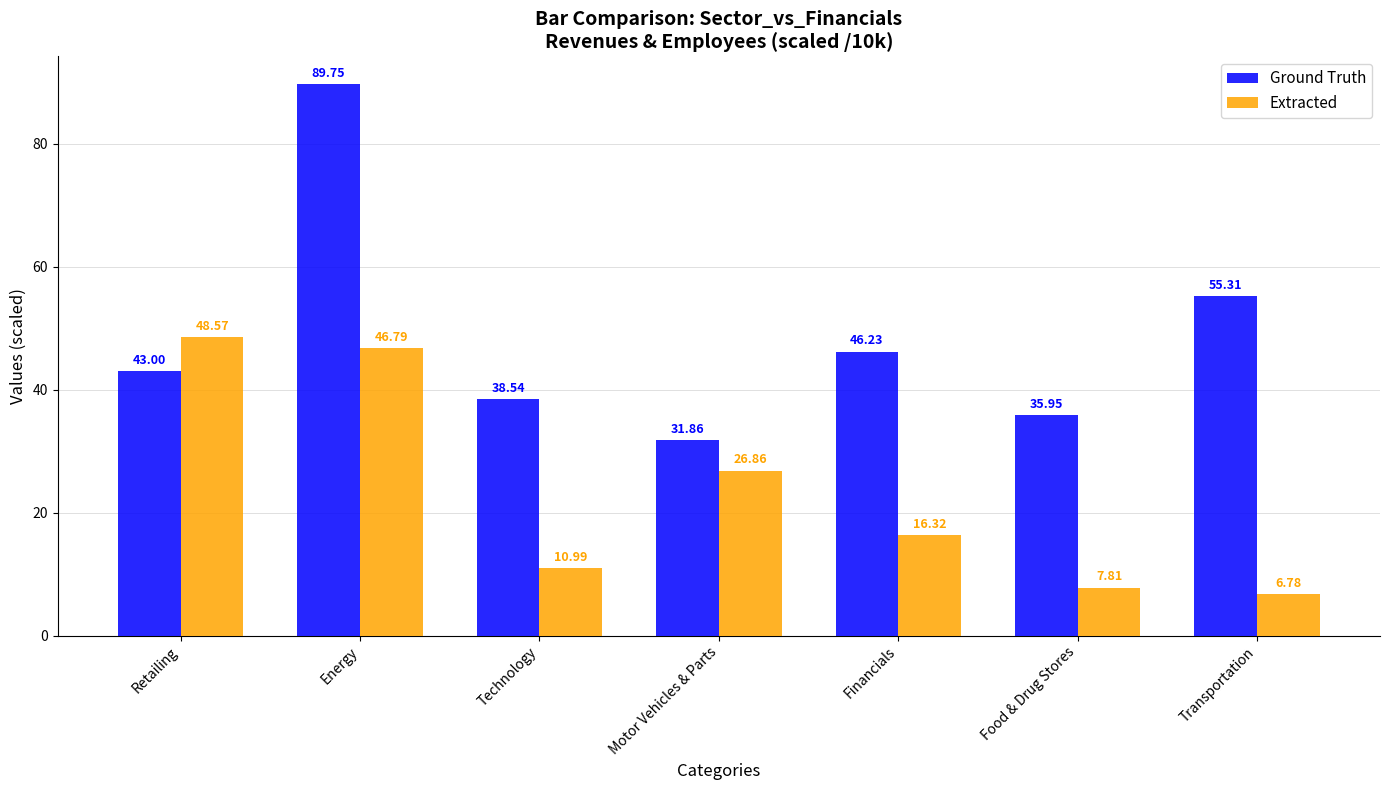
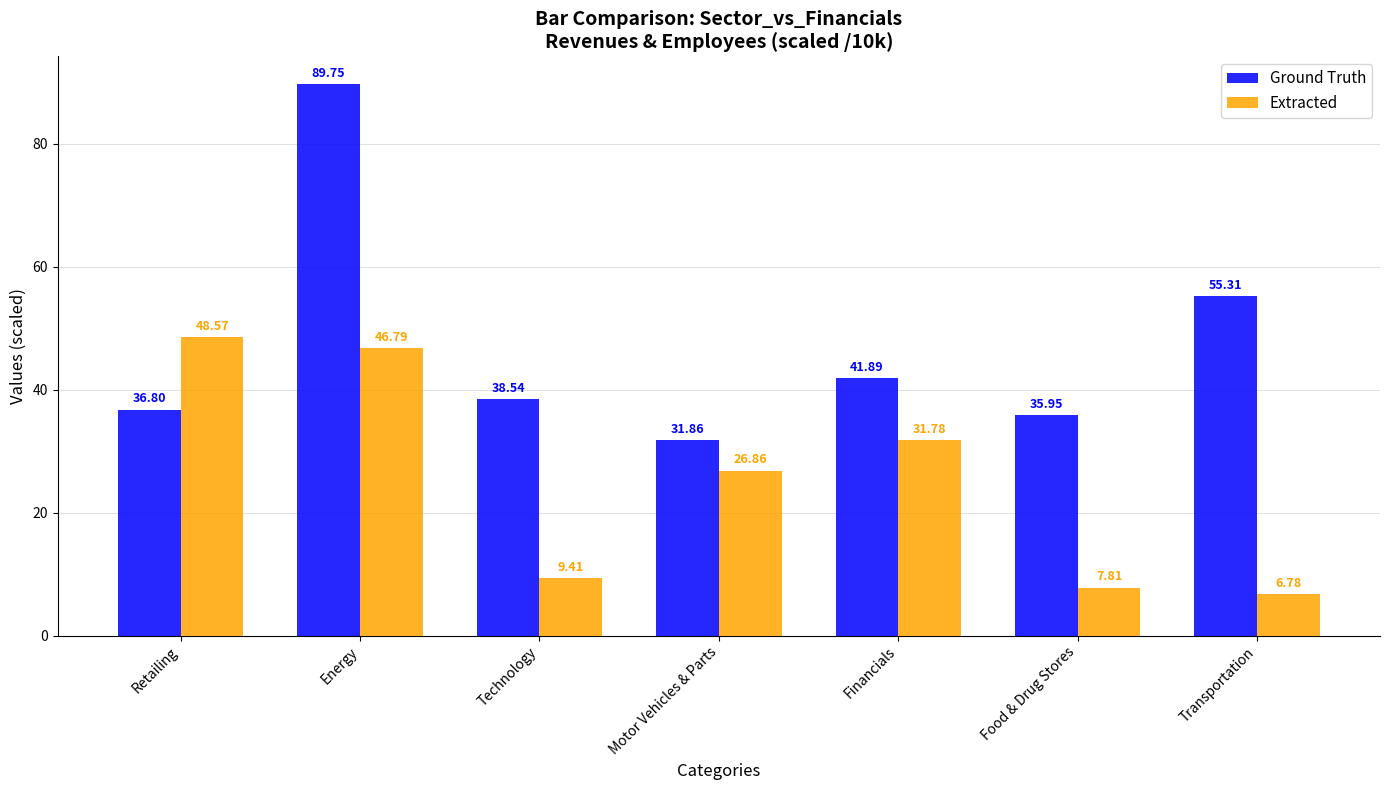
  {
    "Ground Truth": {
-     "Retailing": 43.00,
+     "Retailing": 36.80,
      "Energy": 89.75,
      "Technology": 38.54,
      "Motor Vehicles & Parts": 31.86,
-     "Financials": 46.23,
+     "Financials": 41.89,
      "Food & Drug Stores": 35.95,
      "Transportation": 55.31
    },
    "Extracted": {
      "Retailing": 48.57,
      "Energy": 46.79,
-     "Technology": 10.99,
+     "Technology": 9.41,
      "Motor Vehicles & Parts": 26.86,
-     "Financials": 16.32,
+     "Financials": 31.78,
      "Food & Drug Stores": 7.81,
      "Transportation": 6.78
    }
  }
